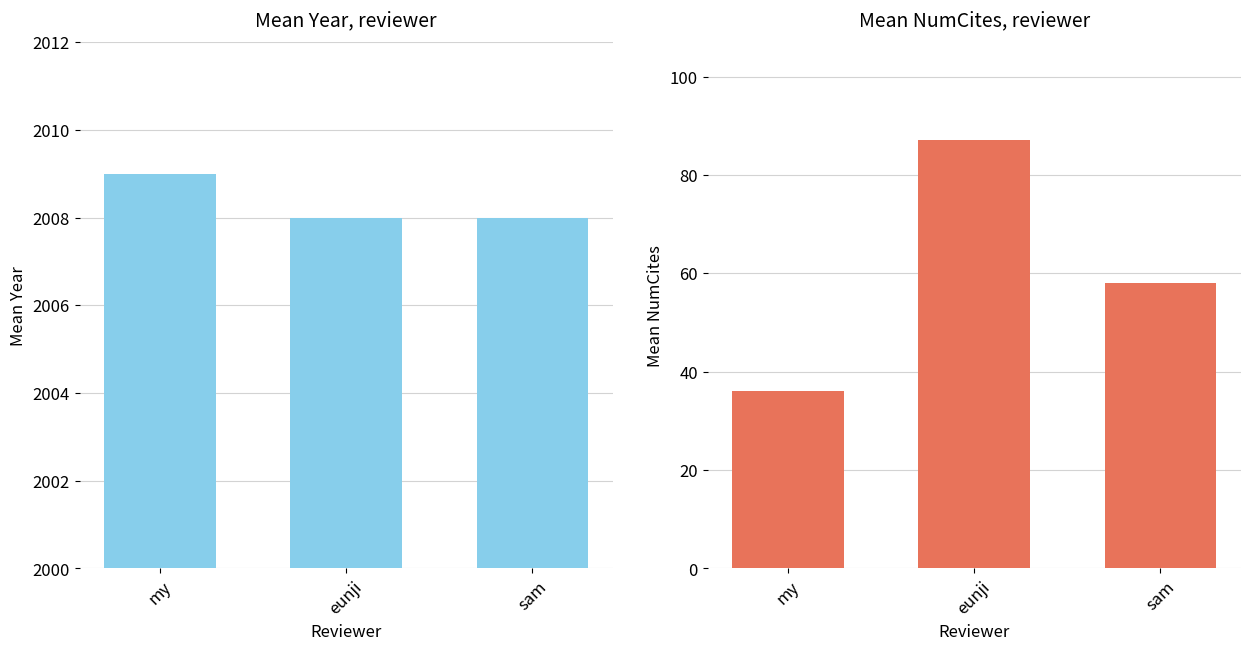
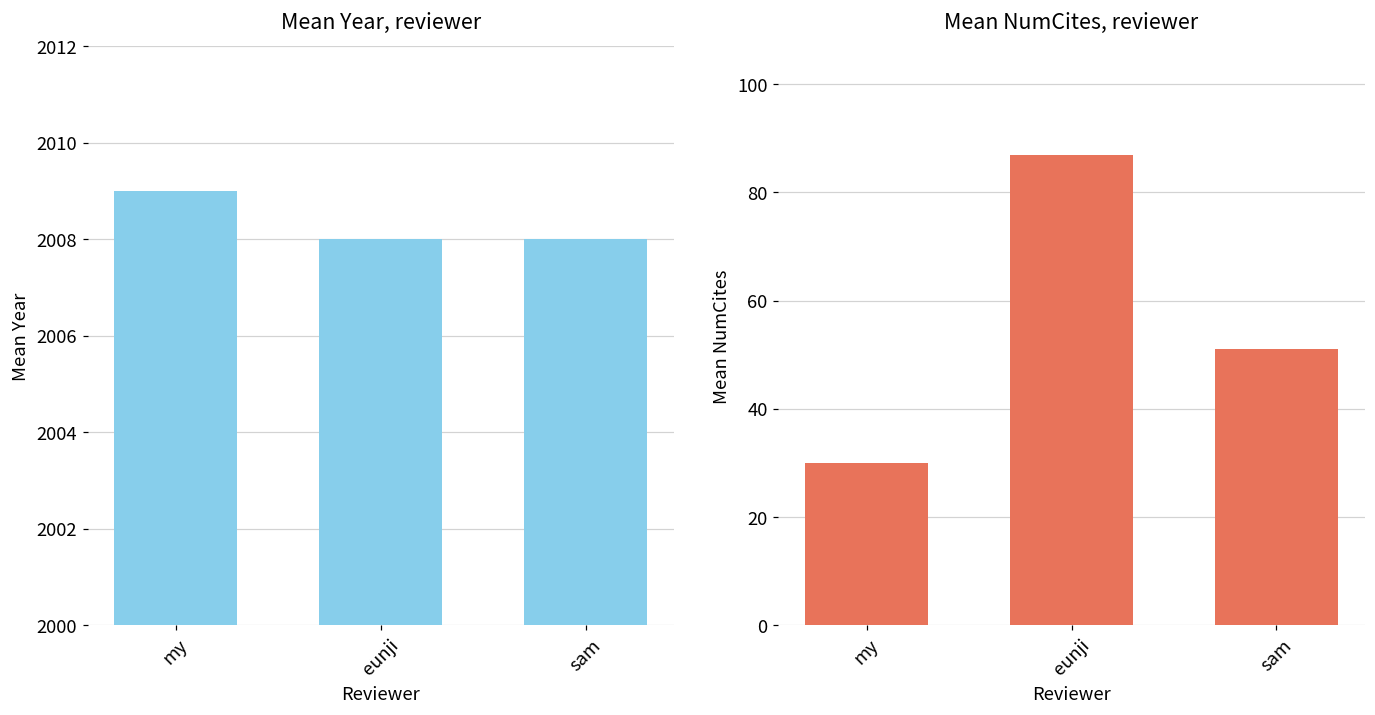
  {
    "Mean Year, reviewer": {
      "my": 2009.0,
      "eunji": 2008.0,
      "sam": 2008.0
    },
    "Mean NumCites, reviewer": {
-     "my": 36,
+     "my": 30,
      "eunji": 87,
-     "sam": 58
+     "sam": 51
    }
  }
